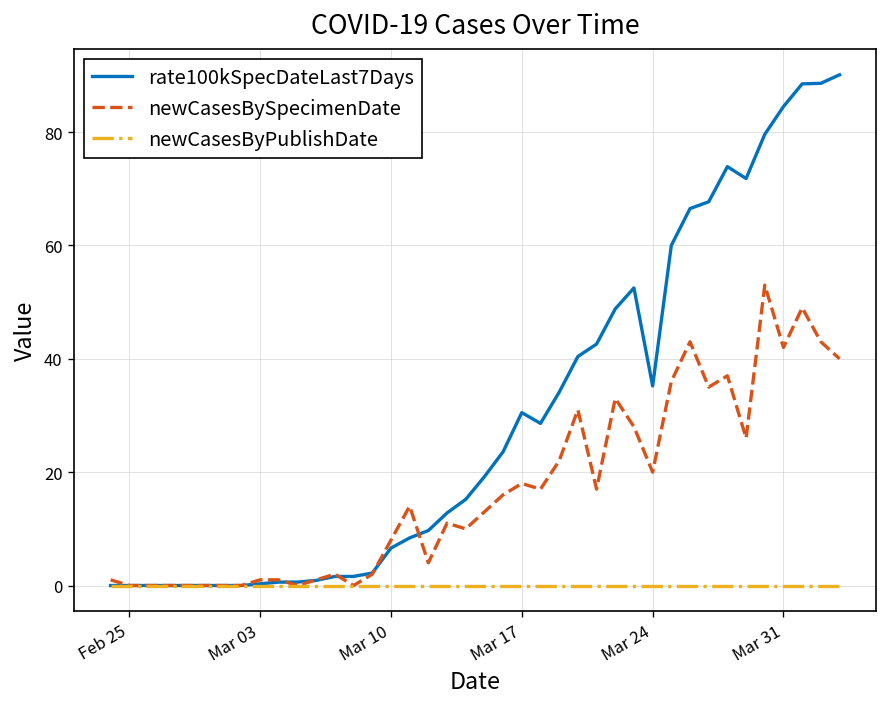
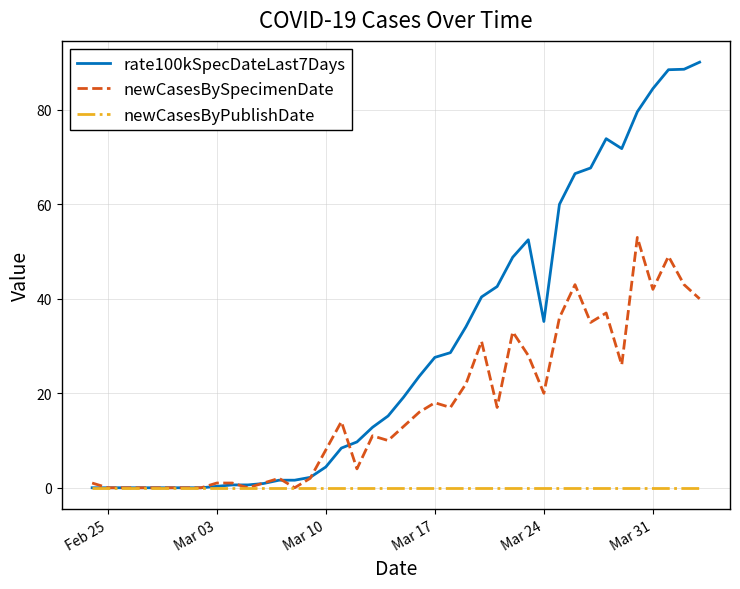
  {
    "rate100kSpecDateLast7Days": {
-     "Mar 10": 7,
-     "Mar 17": 31,
+     "Mar 10": 4,
+     "Mar 17": 28,
      "Mar 24": 35,
      "Mar 31": 85
    },
    "newCasesBySpecimenDate": {
      "Mar 03": 1,
      "Mar 10": 8,
      "Mar 17": 18,
      "Mar 24": 20,
      "Mar 31": 42
    },
    "newCasesByPublishDate": {
      "Mar 10": 0,
      "Mar 17": 0,
      "Mar 24": 0,
      "Mar 31": 0
    }
  }
